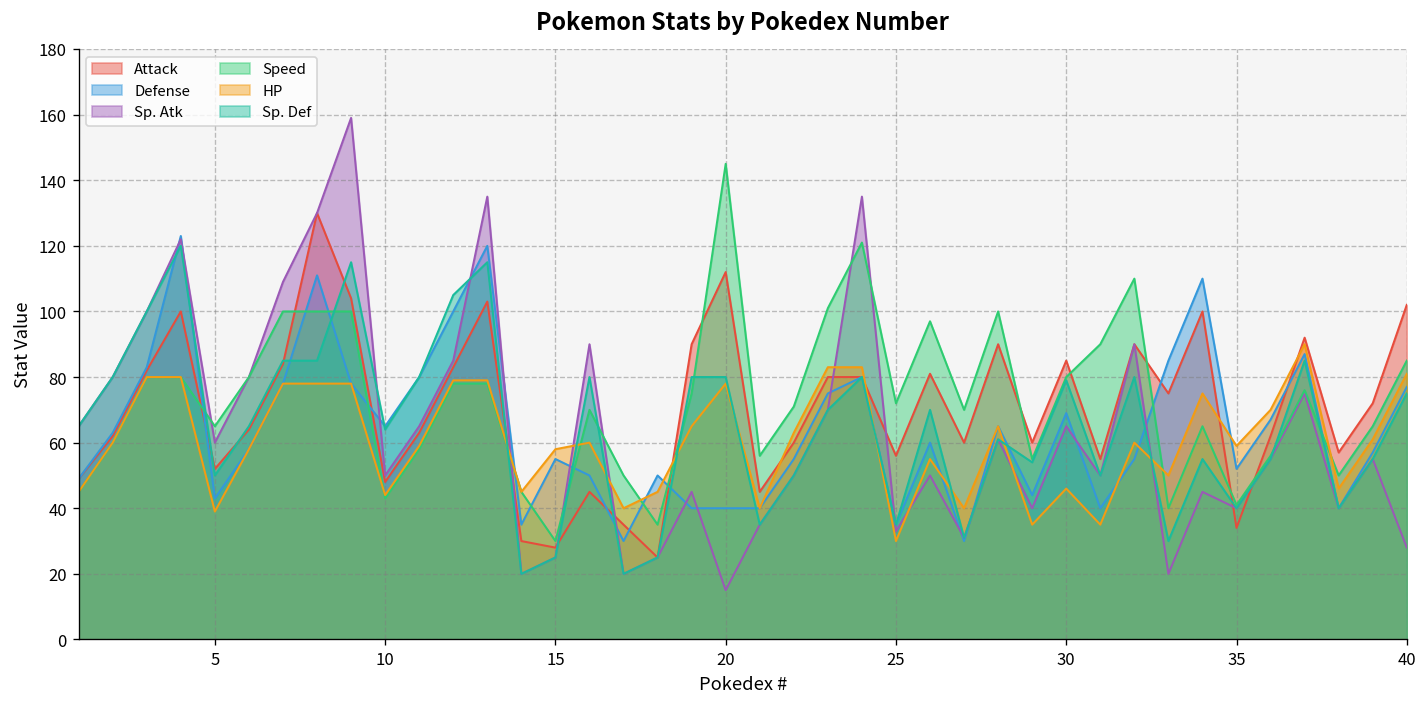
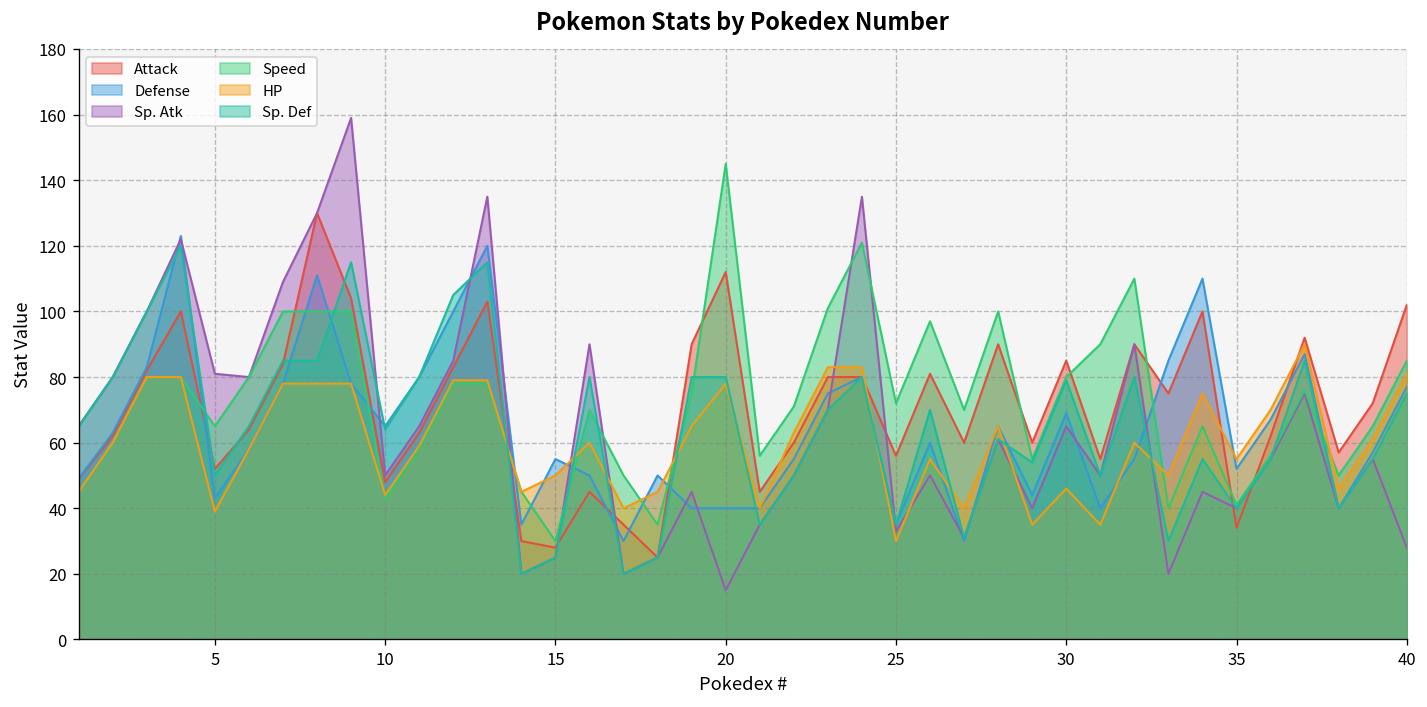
  {
    "Attack": {
      "5": 52,
      "10": 48,
      "15": 28,
      "20": 112,
      "25": 56,
      "30": 85,
      "35": 34,
      "40": 102
    },
    "Sp. Atk": {
-     "5": 60,
+     "5": 81,
      "10": 50,
      "20": 15,
      "25": 33,
      "30": 65,
      "40": 28
    },
    "HP": {
      "5": 39,
      "10": 44,
-     "15": 58,
+     "15": 50,
      "20": 78,
      "25": 30,
      "30": 46,
-     "35": 59,
+     "35": 55,
      "40": 81
    }
  }
